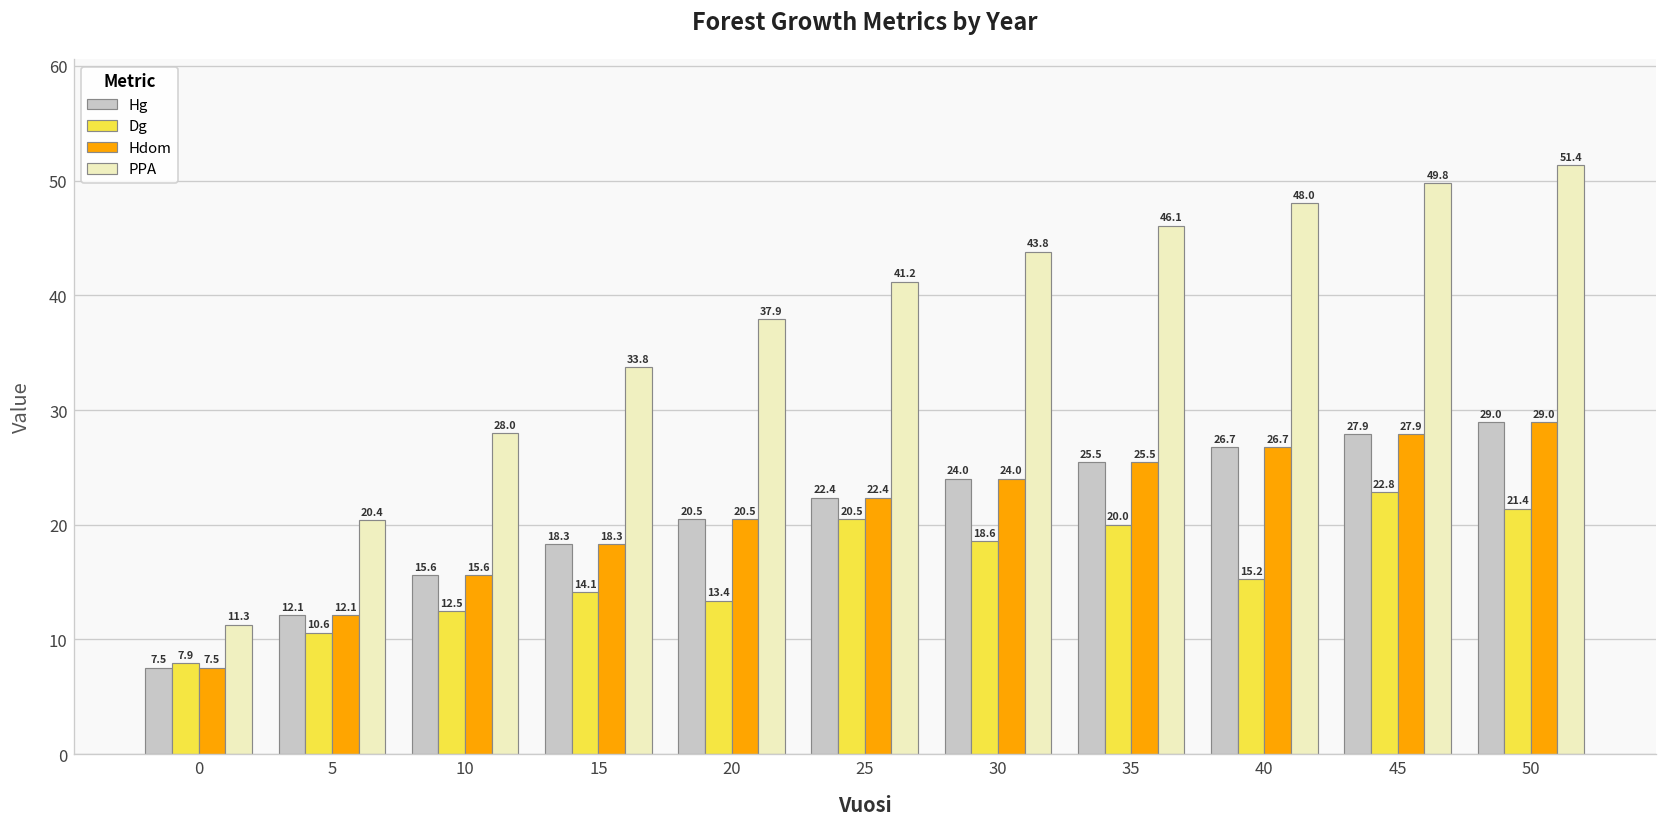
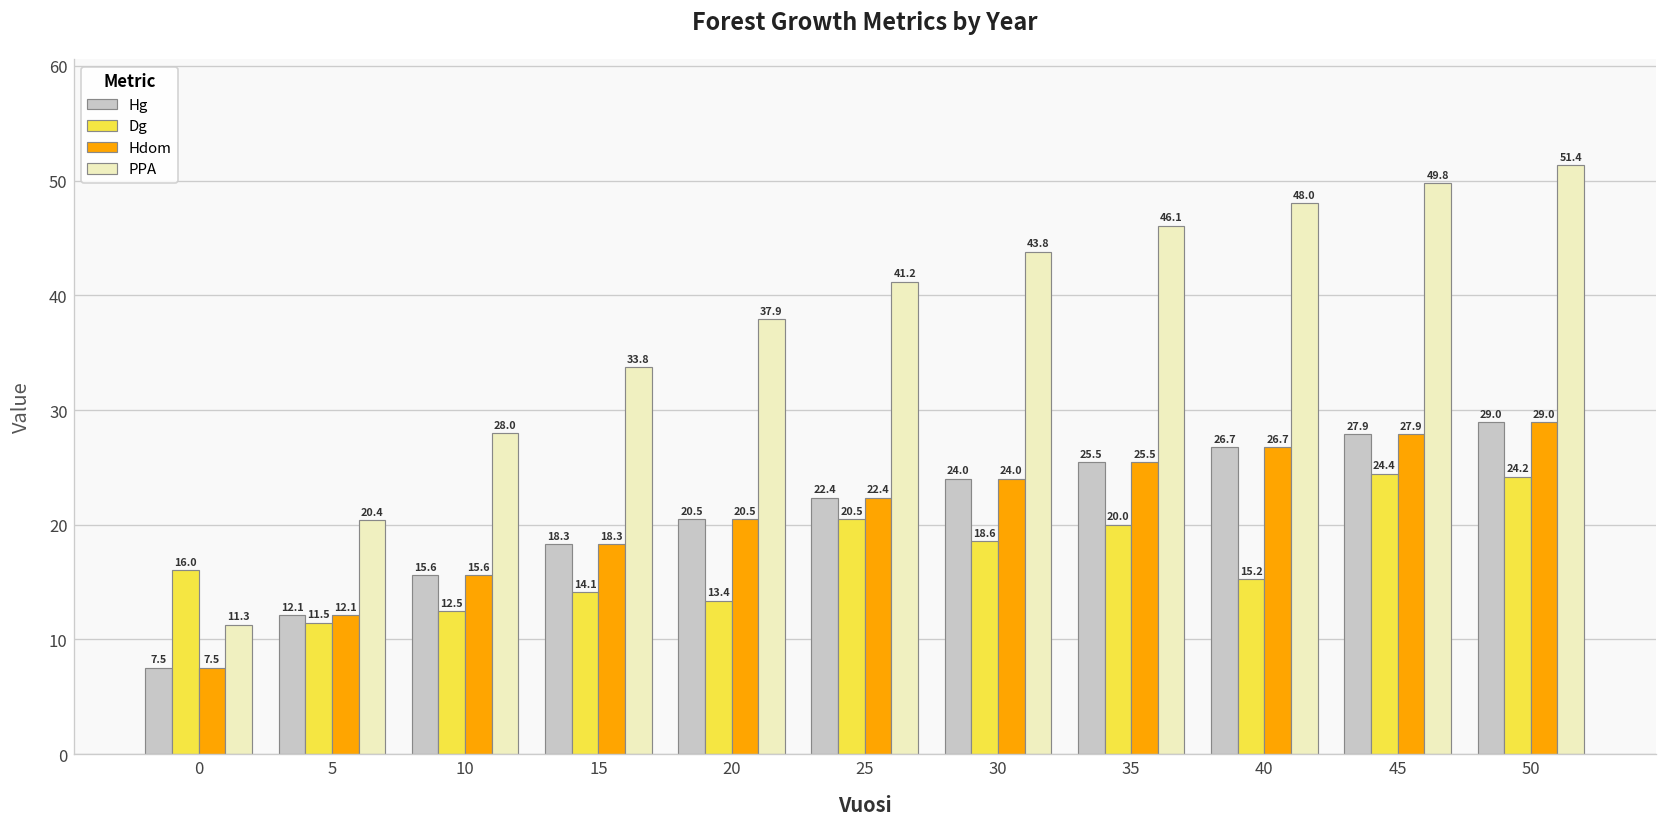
  {
    "Dg": {
-     "0": 7.9,
-     "5": 10.6,
+     "0": 16.0,
+     "5": 11.5,
      "10": 12.5,
      "15": 14.1,
      "20": 13.4,
      "25": 20.5,
      "30": 18.6,
      "35": 20.0,
      "40": 15.2,
-     "45": 22.8,
-     "50": 21.4
+     "45": 24.4,
+     "50": 24.2
    },
    "Hdom": {
      "0": 7.5,
      "5": 12.1,
      "10": 15.6,
      "15": 18.3,
      "20": 20.5,
      "25": 22.4,
      "30": 24.0,
      "35": 25.5,
      "40": 26.7,
      "45": 27.9,
      "50": 29.0
    }
  }
